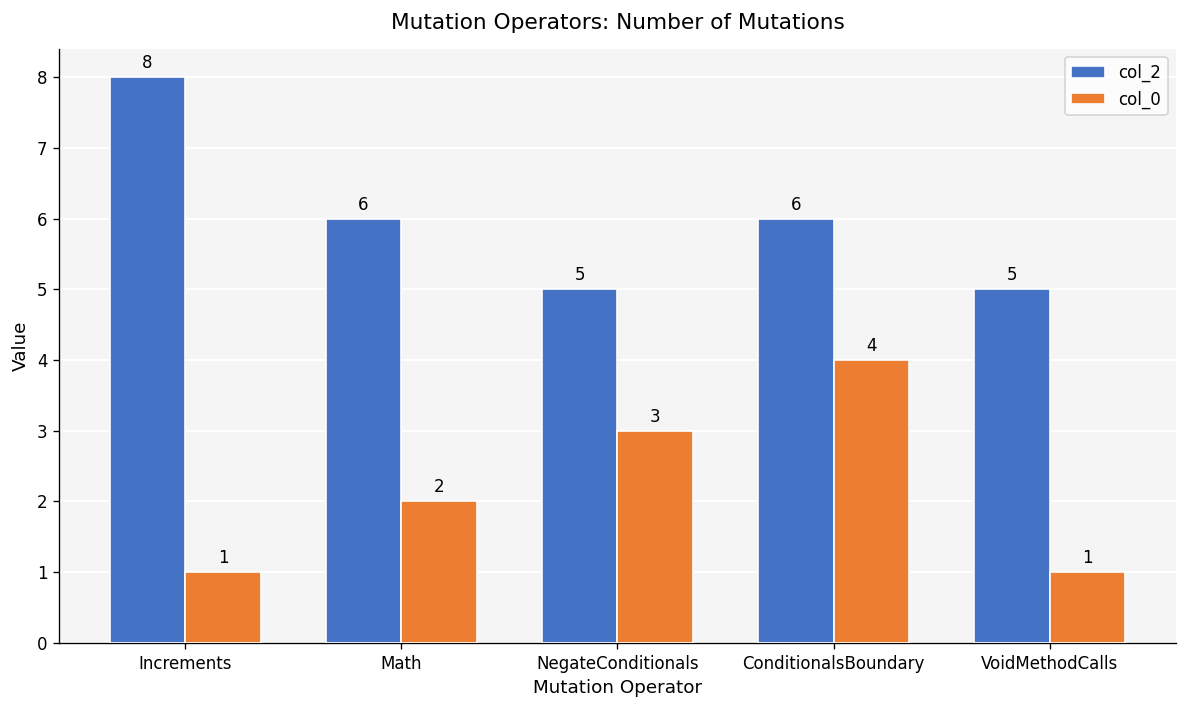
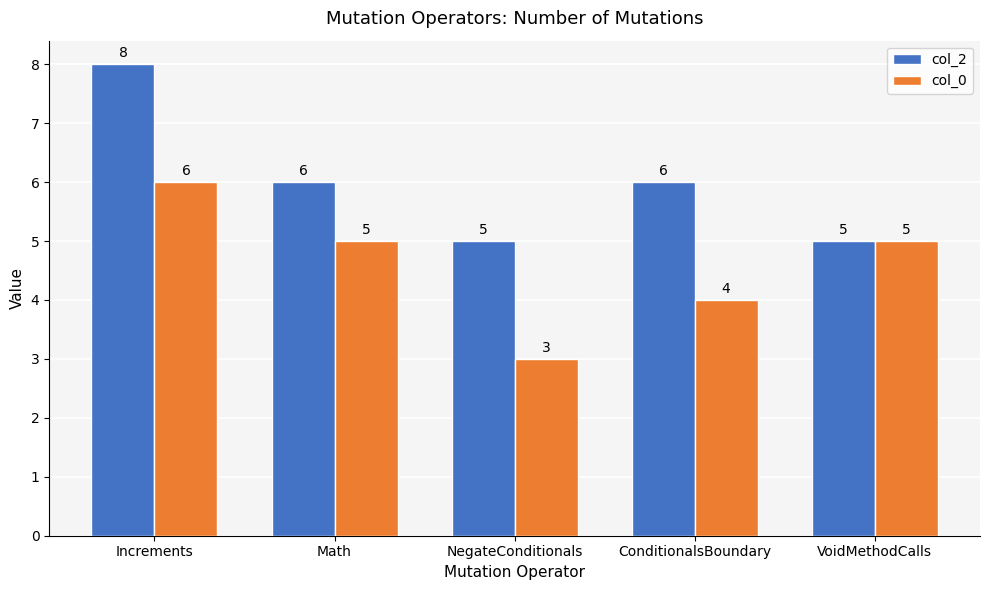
  {
    "col_2": {
      "Increments": 8,
      "Math": 6,
      "NegateConditionals": 5,
      "ConditionalsBoundary": 6,
      "VoidMethodCalls": 5
    },
    "col_0": {
-     "Increments": 1,
-     "Math": 2,
+     "Increments": 6,
+     "Math": 5,
      "NegateConditionals": 3,
      "ConditionalsBoundary": 4,
-     "VoidMethodCalls": 1
+     "VoidMethodCalls": 5
    }
  }
